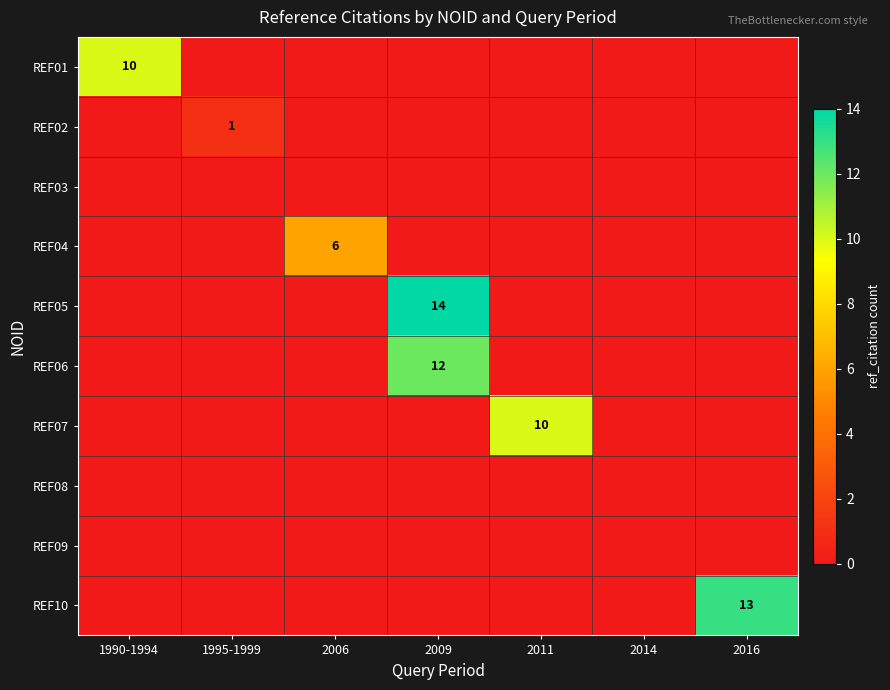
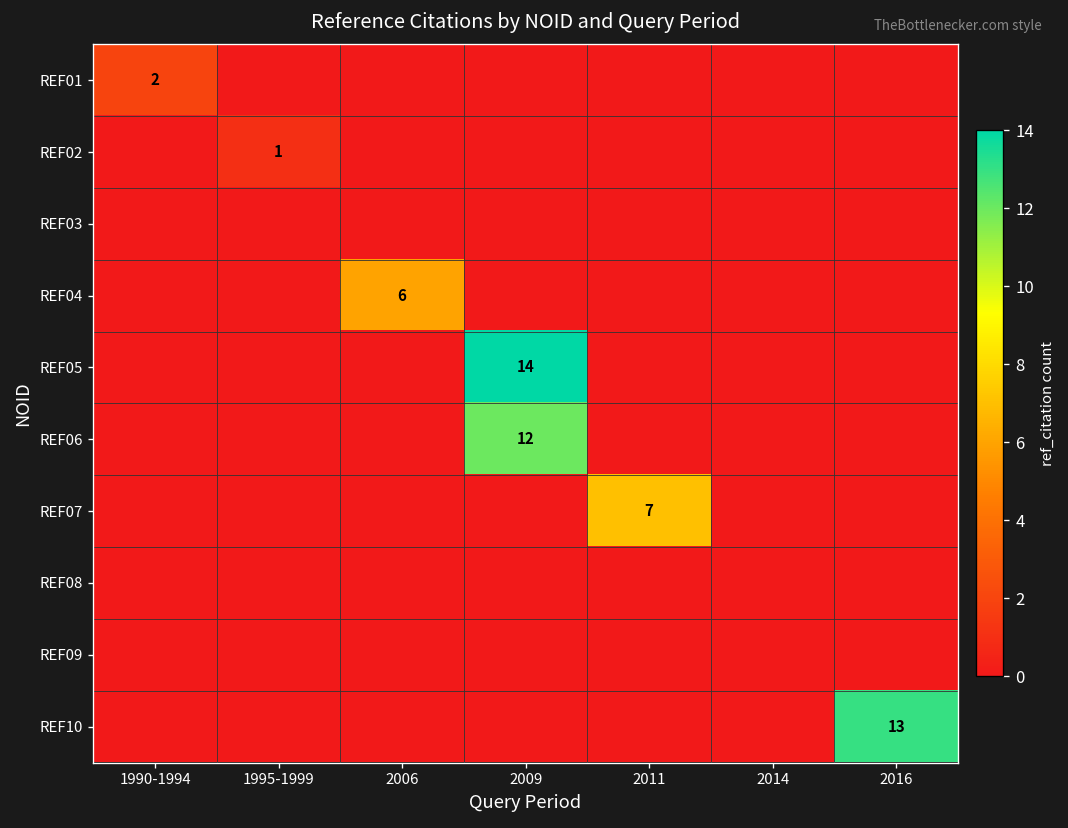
  {
    "REF01": {
-     "1990-1994": 10
+     "1990-1994": 2
    },
    "REF02": {
      "1995-1999": 1
    },
    "REF04": {
      "2006": 6
    },
    "REF05": {
      "2009": 14
    },
    "REF06": {
      "2009": 12
    },
    "REF07": {
-     "2011": 10
+     "2011": 7
    },
    "REF10": {
      "2016": 13
    }
  }
